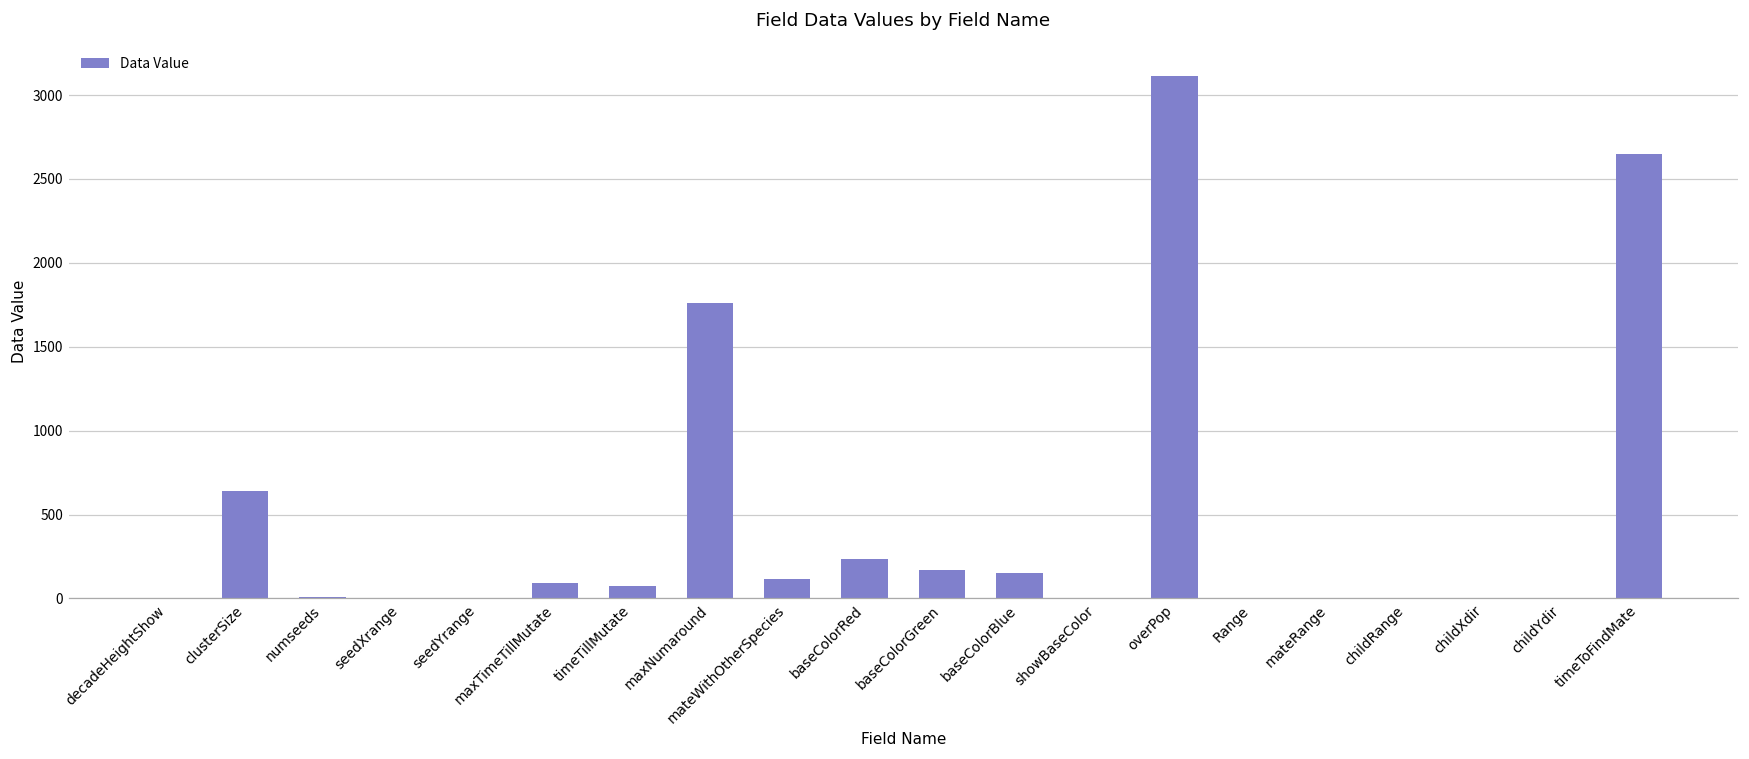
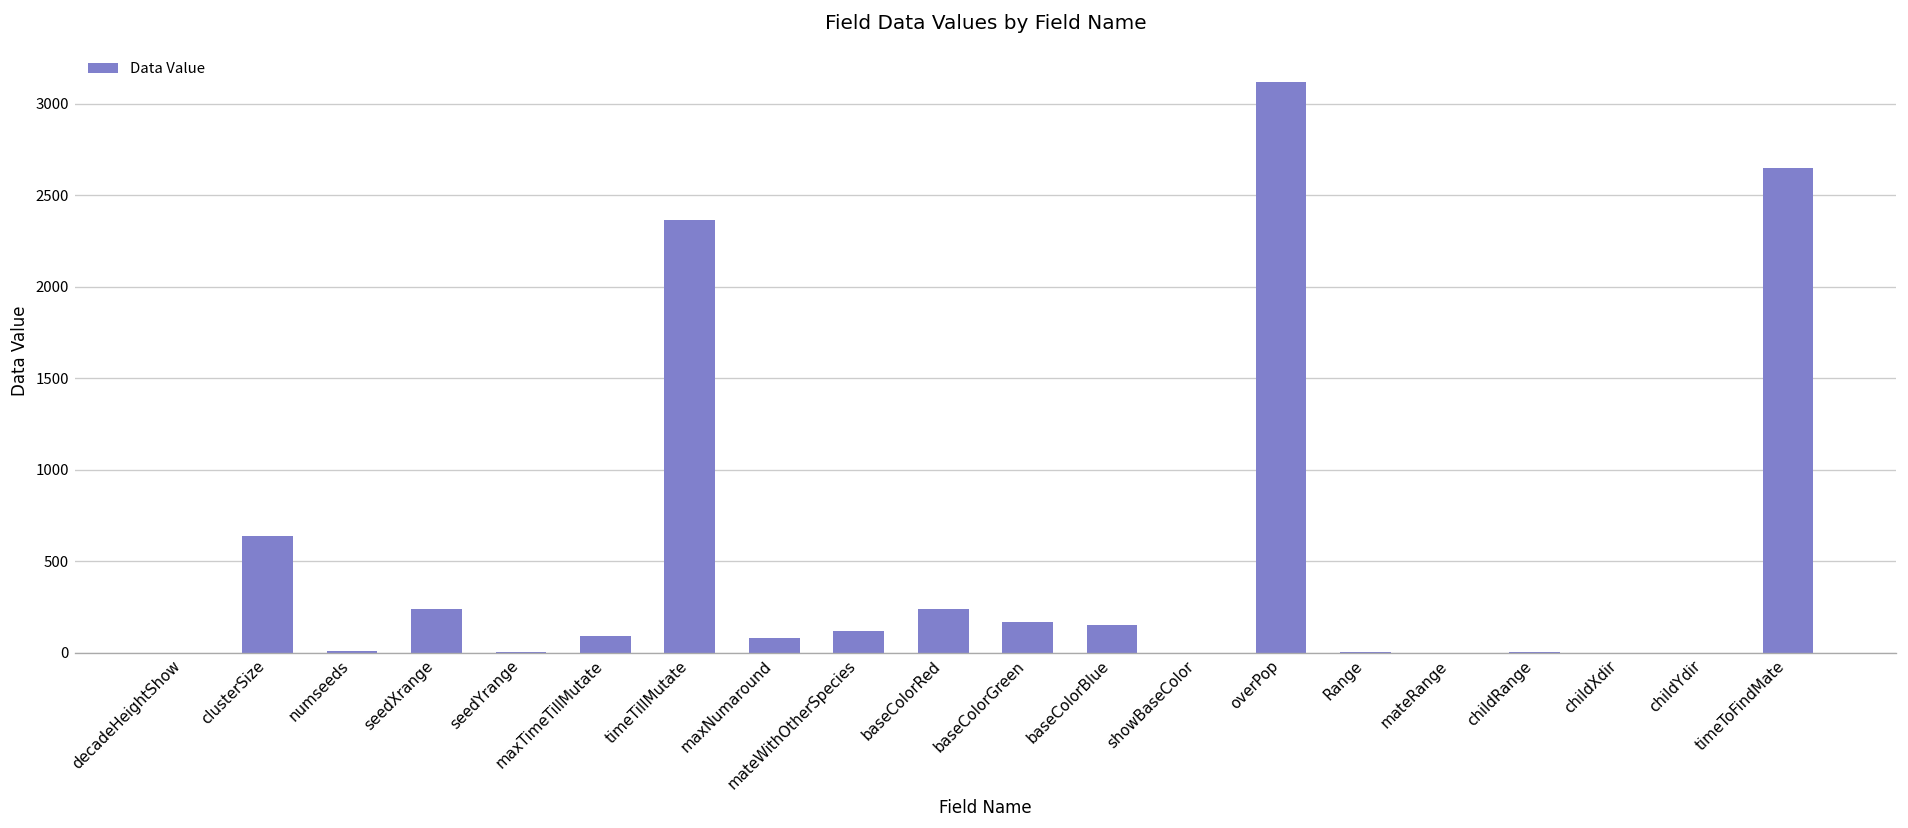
  {
    "decadeHeightShow": 0,
    "clusterSize": 640,
-   "seedXrange": 0,
+   "seedXrange": 240,
    "maxTimeTillMutate": 90,
-   "timeTillMutate": 80,
-   "maxNumaround": 1760,
+   "timeTillMutate": 2370,
+   "maxNumaround": 80,
    "mateWithOtherSpecies": 120,
    "baseColorRed": 240,
    "baseColorGreen": 170,
    "baseColorBlue": 150,
    "showBaseColor": 0,
    "overPop": 3120,
    "childYdir": 0,
    "timeToFindMate": 2650
  }
